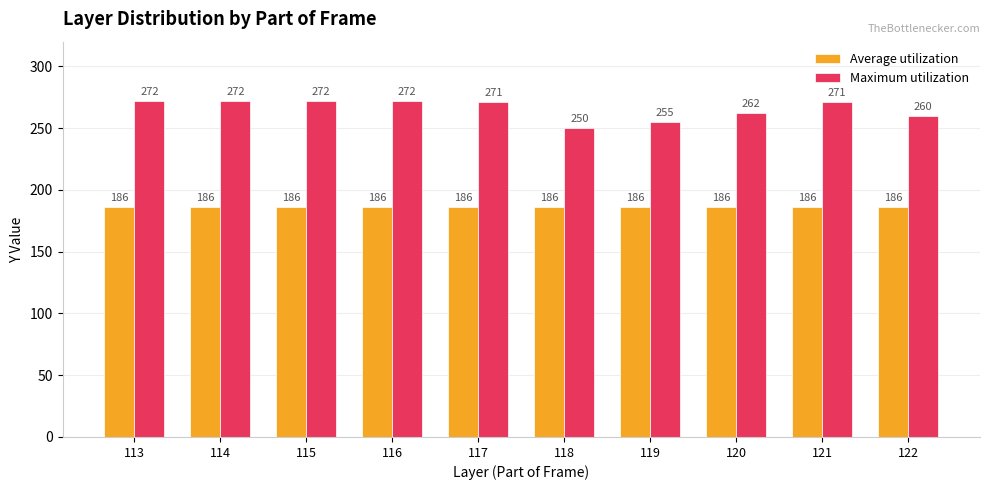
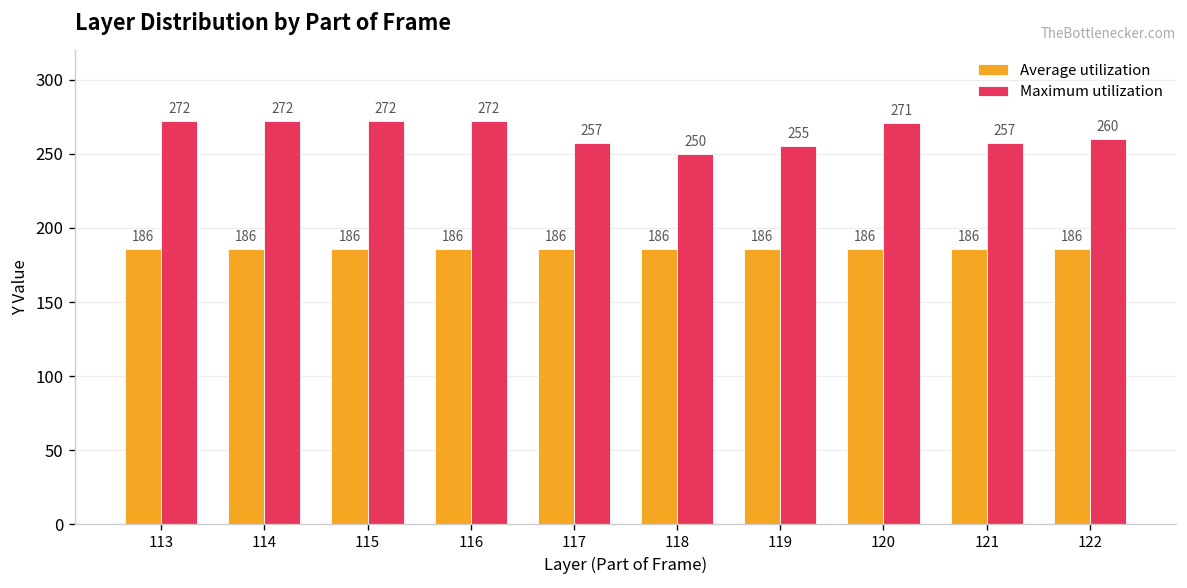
  {
    "Average utilization": {
      "113": 186,
      "114": 186,
      "115": 186,
      "116": 186,
      "117": 186,
      "118": 186,
      "119": 186,
      "120": 186,
      "121": 186,
      "122": 186
    },
    "Maximum utilization": {
      "113": 272,
      "114": 272,
      "115": 272,
      "116": 272,
-     "117": 271,
+     "117": 257,
      "118": 250,
      "119": 255,
-     "120": 262,
-     "121": 271,
+     "120": 271,
+     "121": 257,
      "122": 260
    }
  }
